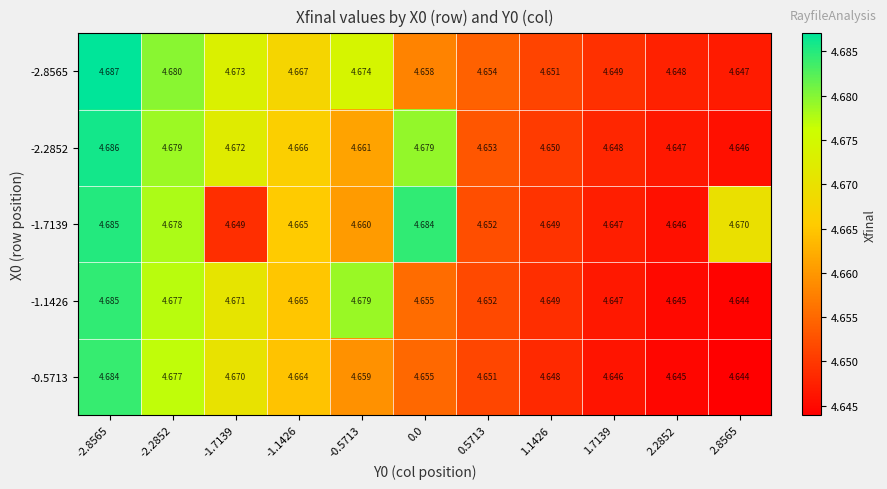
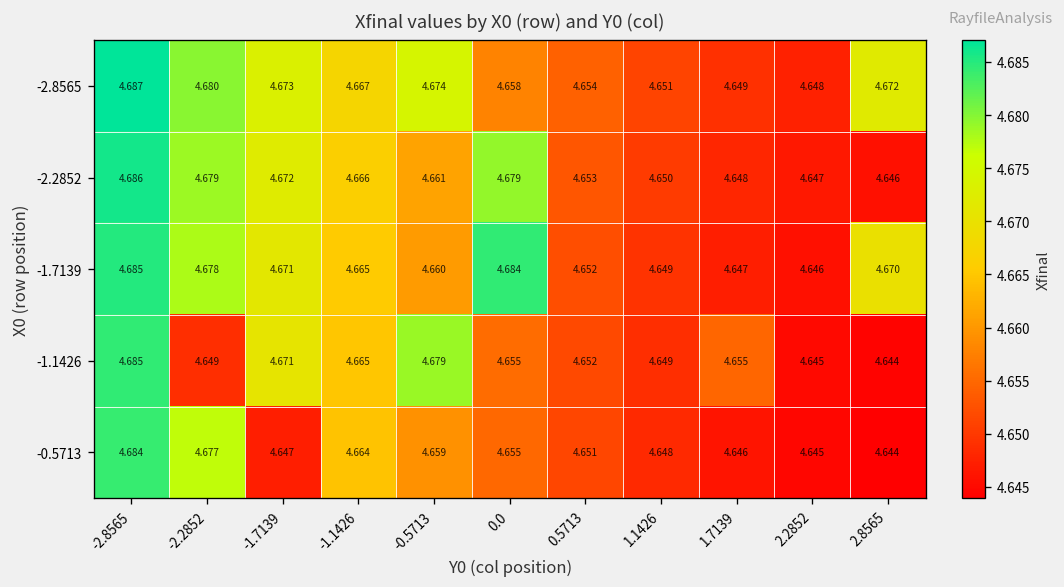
  {
    "-2.8565": {
      "-2.8565": 4.687,
      "-2.2852": 4.680,
      "-1.7139": 4.673,
      "-1.1426": 4.667,
      "-0.5713": 4.674,
      "0.0": 4.658,
      "0.5713": 4.654,
      "1.1426": 4.651,
      "1.7139": 4.649,
      "2.2852": 4.648,
-     "2.8565": 4.647
+     "2.8565": 4.672
    },
    "-2.2852": {
      "-2.8565": 4.686,
      "-2.2852": 4.679,
      "-1.7139": 4.672,
      "-1.1426": 4.666,
      "-0.5713": 4.661,
      "0.0": 4.679,
      "0.5713": 4.653,
      "1.1426": 4.650,
      "1.7139": 4.648,
      "2.2852": 4.647,
      "2.8565": 4.646
    },
    "-1.7139": {
      "-2.8565": 4.685,
      "-2.2852": 4.678,
-     "-1.7139": 4.649,
+     "-1.7139": 4.671,
      "-1.1426": 4.665,
      "-0.5713": 4.660,
      "0.0": 4.684,
      "0.5713": 4.652,
      "1.1426": 4.649,
      "1.7139": 4.647,
      "2.2852": 4.646,
      "2.8565": 4.670
    },
    "-1.1426": {
      "-2.8565": 4.685,
-     "-2.2852": 4.677,
+     "-2.2852": 4.649,
      "-1.7139": 4.671,
      "-1.1426": 4.665,
      "-0.5713": 4.679,
      "0.0": 4.655,
      "0.5713": 4.652,
      "1.1426": 4.649,
-     "1.7139": 4.647,
+     "1.7139": 4.655,
      "2.2852": 4.645,
      "2.8565": 4.644
    },
    "-0.5713": {
      "-2.8565": 4.684,
      "-2.2852": 4.677,
-     "-1.7139": 4.670,
+     "-1.7139": 4.647,
      "-1.1426": 4.664,
      "-0.5713": 4.659,
      "0.0": 4.655,
      "0.5713": 4.651,
      "1.1426": 4.648,
      "1.7139": 4.646,
      "2.2852": 4.645,
      "2.8565": 4.644
    }
  }
